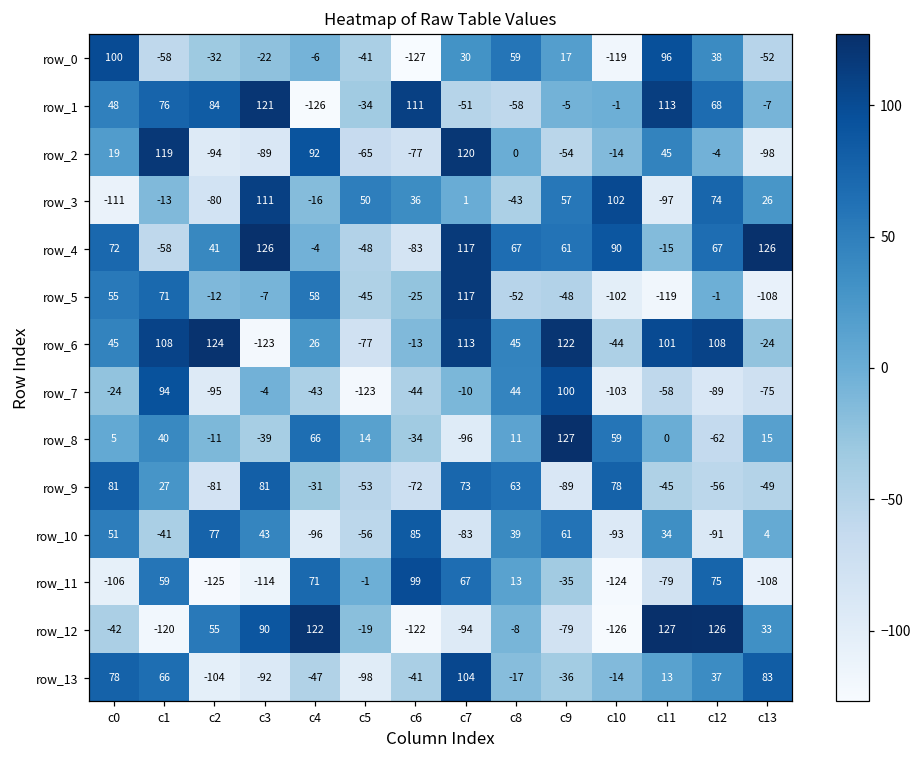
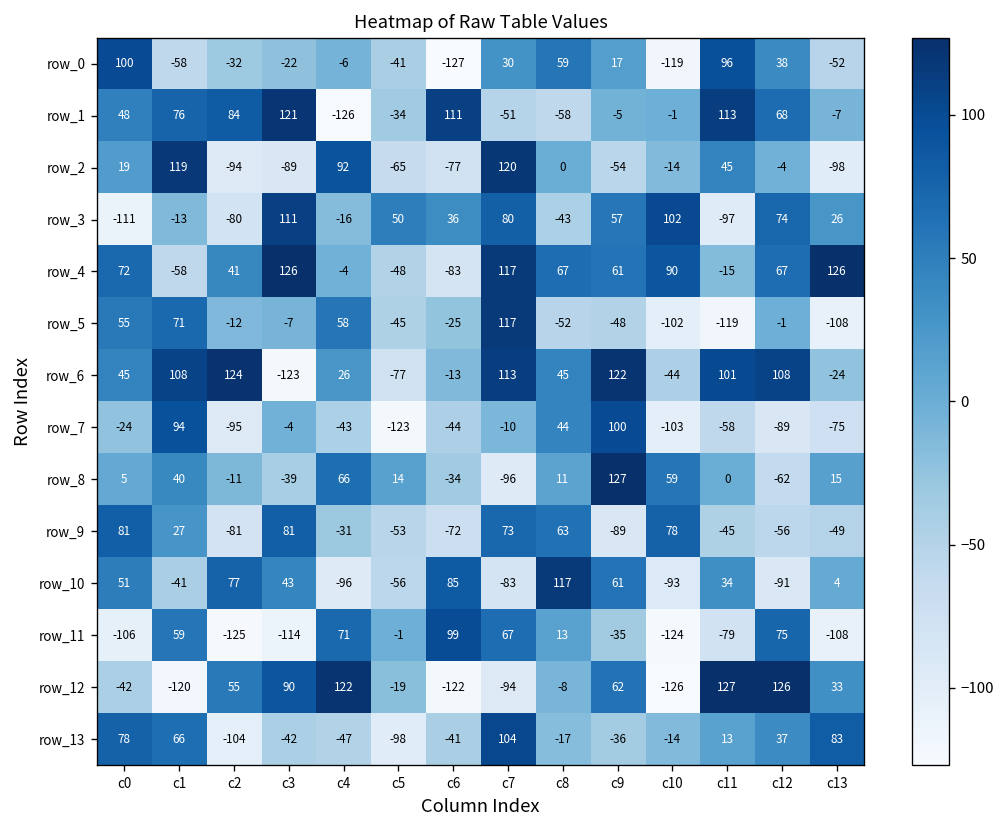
  {
    "row_0": {
      "c0": 100,
      "c1": -58,
      "c2": -32,
      "c3": -22,
      "c4": -6,
      "c5": -41,
      "c6": -127,
      "c7": 30,
      "c8": 59,
      "c9": 17,
      "c10": -119,
      "c11": 96,
      "c12": 38,
      "c13": -52
    },
    "row_1": {
      "c0": 48,
      "c1": 76,
      "c2": 84,
      "c3": 121,
      "c4": -126,
      "c5": -34,
      "c6": 111,
      "c7": -51,
      "c8": -58,
      "c9": -5,
      "c10": -1,
      "c11": 113,
      "c12": 68,
      "c13": -7
    },
    "row_2": {
      "c0": 19,
      "c1": 119,
      "c2": -94,
      "c3": -89,
      "c4": 92,
      "c5": -65,
      "c6": -77,
      "c7": 120,
      "c8": 0,
      "c9": -54,
      "c10": -14,
      "c11": 45,
      "c12": -4,
      "c13": -98
    },
    "row_3": {
      "c0": -111,
      "c1": -13,
      "c2": -80,
      "c3": 111,
      "c4": -16,
      "c5": 50,
      "c6": 36,
-     "c7": 1,
+     "c7": 80,
      "c8": -43,
      "c9": 57,
      "c10": 102,
      "c11": -97,
      "c12": 74,
      "c13": 26
    },
    "row_4": {
      "c0": 72,
      "c1": -58,
      "c2": 41,
      "c3": 126,
      "c4": -4,
      "c5": -48,
      "c6": -83,
      "c7": 117,
      "c8": 67,
      "c9": 61,
      "c10": 90,
      "c11": -15,
      "c12": 67,
      "c13": 126
    },
    "row_5": {
      "c0": 55,
      "c1": 71,
      "c2": -12,
      "c3": -7,
      "c4": 58,
      "c5": -45,
      "c6": -25,
      "c7": 117,
      "c8": -52,
      "c9": -48,
      "c10": -102,
      "c11": -119,
      "c12": -1,
      "c13": -108
    },
    "row_6": {
      "c0": 45,
      "c1": 108,
      "c2": 124,
      "c3": -123,
      "c4": 26,
      "c5": -77,
      "c6": -13,
      "c7": 113,
      "c8": 45,
      "c9": 122,
      "c10": -44,
      "c11": 101,
      "c12": 108,
      "c13": -24
    },
    "row_7": {
      "c0": -24,
      "c1": 94,
      "c2": -95,
      "c3": -4,
      "c4": -43,
      "c5": -123,
      "c6": -44,
      "c7": -10,
      "c8": 44,
      "c9": 100,
      "c10": -103,
      "c11": -58,
      "c12": -89,
      "c13": -75
    },
    "row_8": {
      "c0": 5,
      "c1": 40,
      "c2": -11,
      "c3": -39,
      "c4": 66,
      "c5": 14,
      "c6": -34,
      "c7": -96,
      "c8": 11,
      "c9": 127,
      "c10": 59,
      "c11": 0,
      "c12": -62,
      "c13": 15
    },
    "row_9": {
      "c0": 81,
      "c1": 27,
      "c2": -81,
      "c3": 81,
      "c4": -31,
      "c5": -53,
      "c6": -72,
      "c7": 73,
      "c8": 63,
      "c9": -89,
      "c10": 78,
      "c11": -45,
      "c12": -56,
      "c13": -49
    },
    "row_10": {
      "c0": 51,
      "c1": -41,
      "c2": 77,
      "c3": 43,
      "c4": -96,
      "c5": -56,
      "c6": 85,
      "c7": -83,
-     "c8": 39,
+     "c8": 117,
      "c9": 61,
      "c10": -93,
      "c11": 34,
      "c12": -91,
      "c13": 4
    },
    "row_11": {
      "c0": -106,
      "c1": 59,
      "c2": -125,
      "c3": -114,
      "c4": 71,
      "c5": -1,
      "c6": 99,
      "c7": 67,
      "c8": 13,
      "c9": -35,
      "c10": -124,
      "c11": -79,
      "c12": 75,
      "c13": -108
    },
    "row_12": {
      "c0": -42,
      "c1": -120,
      "c2": 55,
      "c3": 90,
      "c4": 122,
      "c5": -19,
      "c6": -122,
      "c7": -94,
      "c8": -8,
-     "c9": -79,
+     "c9": 62,
      "c10": -126,
      "c11": 127,
      "c12": 126,
      "c13": 33
    },
    "row_13": {
      "c0": 78,
      "c1": 66,
      "c2": -104,
-     "c3": -92,
+     "c3": -42,
      "c4": -47,
      "c5": -98,
      "c6": -41,
      "c7": 104,
      "c8": -17,
      "c9": -36,
      "c10": -14,
      "c11": 13,
      "c12": 37,
      "c13": 83
    }
  }
